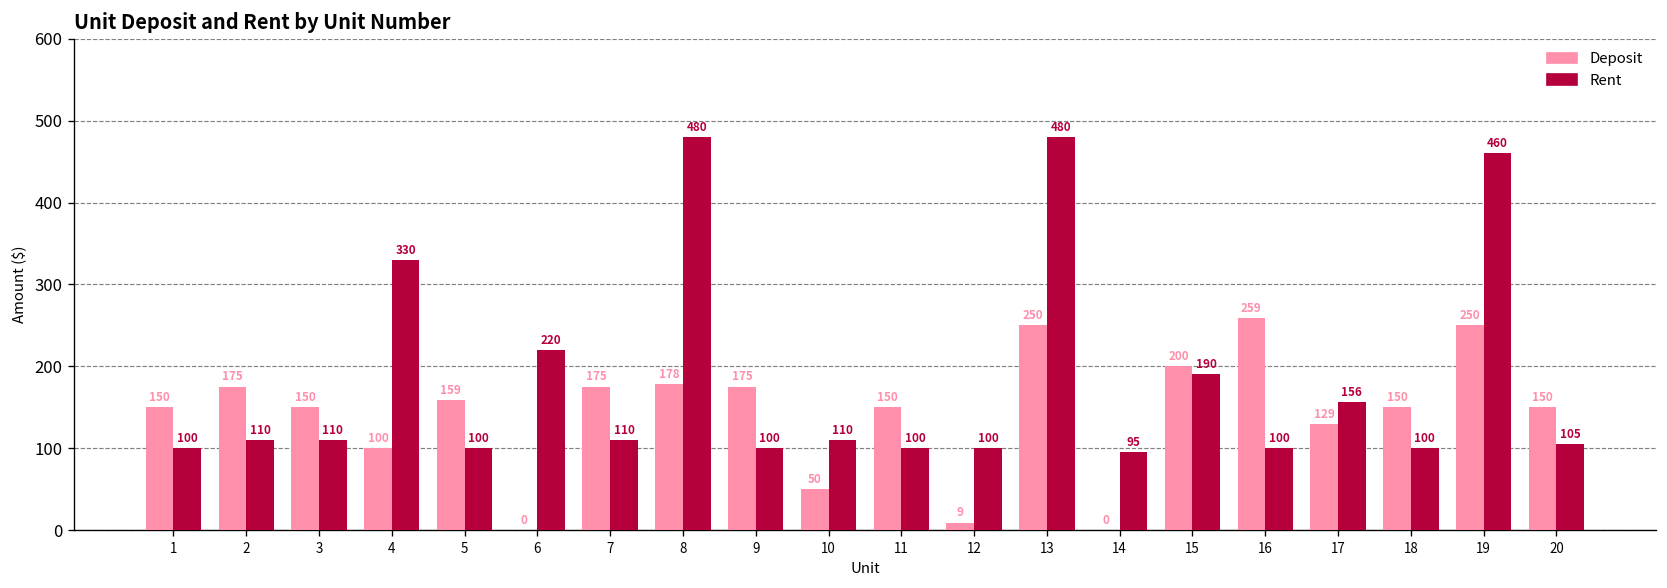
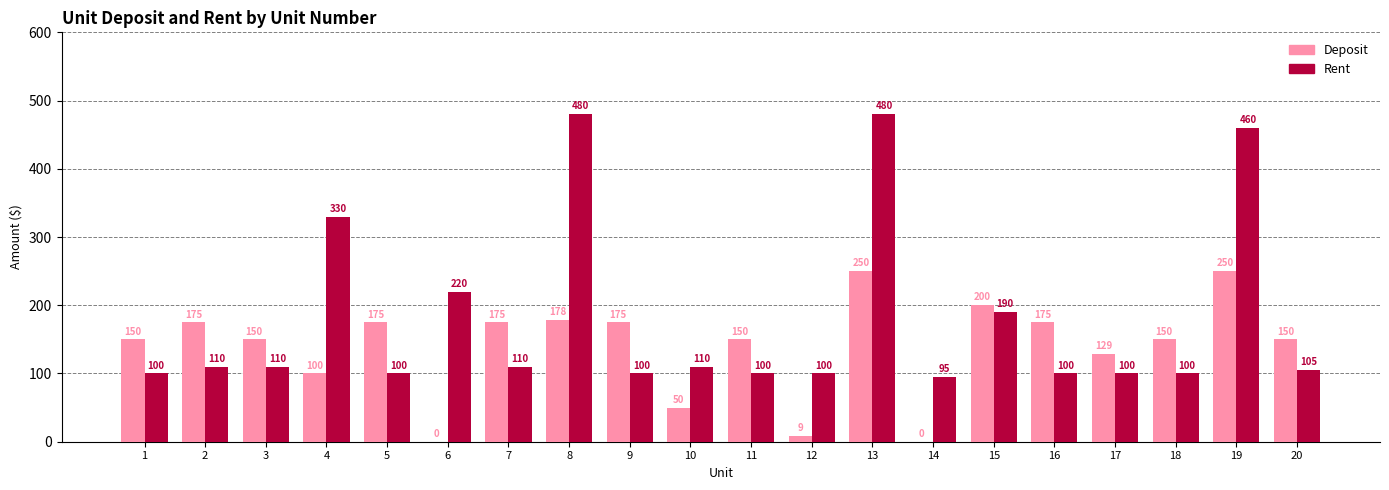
  {
    "Deposit": {
      "1": 150,
      "2": 175,
      "3": 150,
      "4": 100,
-     "5": 159,
+     "5": 175,
      "6": 0,
      "7": 175,
      "8": 178,
      "9": 175,
      "10": 50,
      "11": 150,
      "12": 9,
      "13": 250,
      "14": 0,
      "15": 200,
-     "16": 259,
+     "16": 175,
      "17": 129,
      "18": 150,
      "19": 250,
      "20": 150
    },
    "Rent": {
      "1": 100,
      "2": 110,
      "3": 110,
      "4": 330,
      "5": 100,
      "6": 220,
      "7": 110,
      "8": 480,
      "9": 100,
      "10": 110,
      "11": 100,
      "12": 100,
      "13": 480,
      "14": 95,
      "15": 190,
      "16": 100,
-     "17": 156,
+     "17": 100,
      "18": 100,
      "19": 460,
      "20": 105
    }
  }
